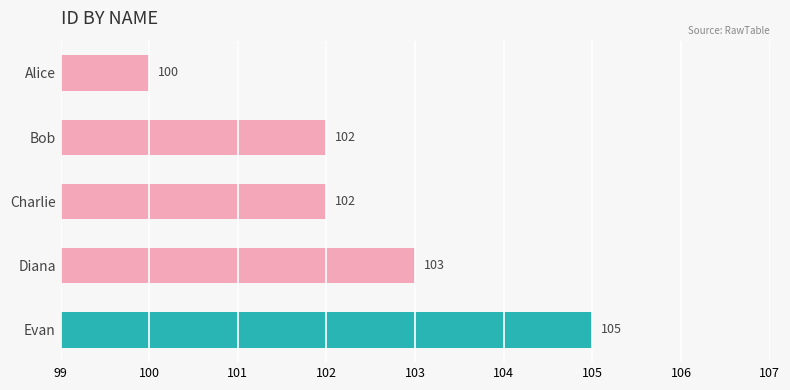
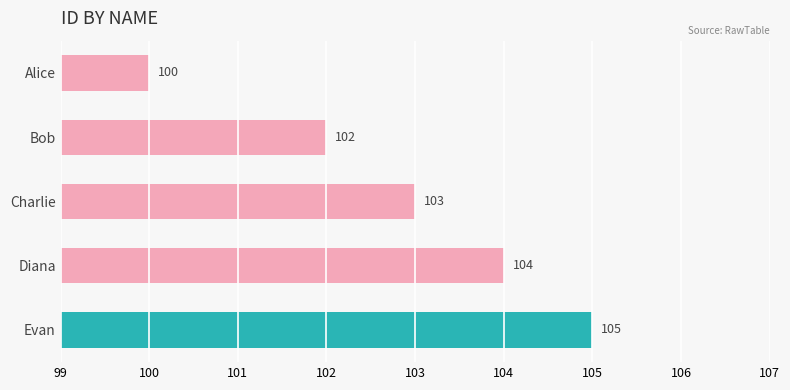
  {
    "Alice": 100,
    "Bob": 102,
-   "Charlie": 102,
-   "Diana": 103,
+   "Charlie": 103,
+   "Diana": 104,
    "Evan": 105
  }
